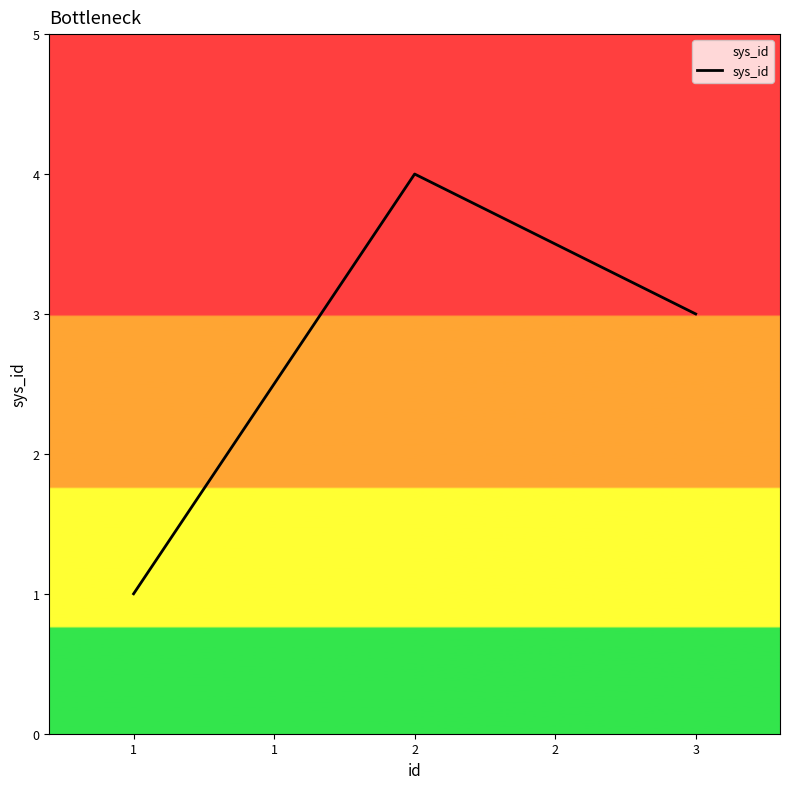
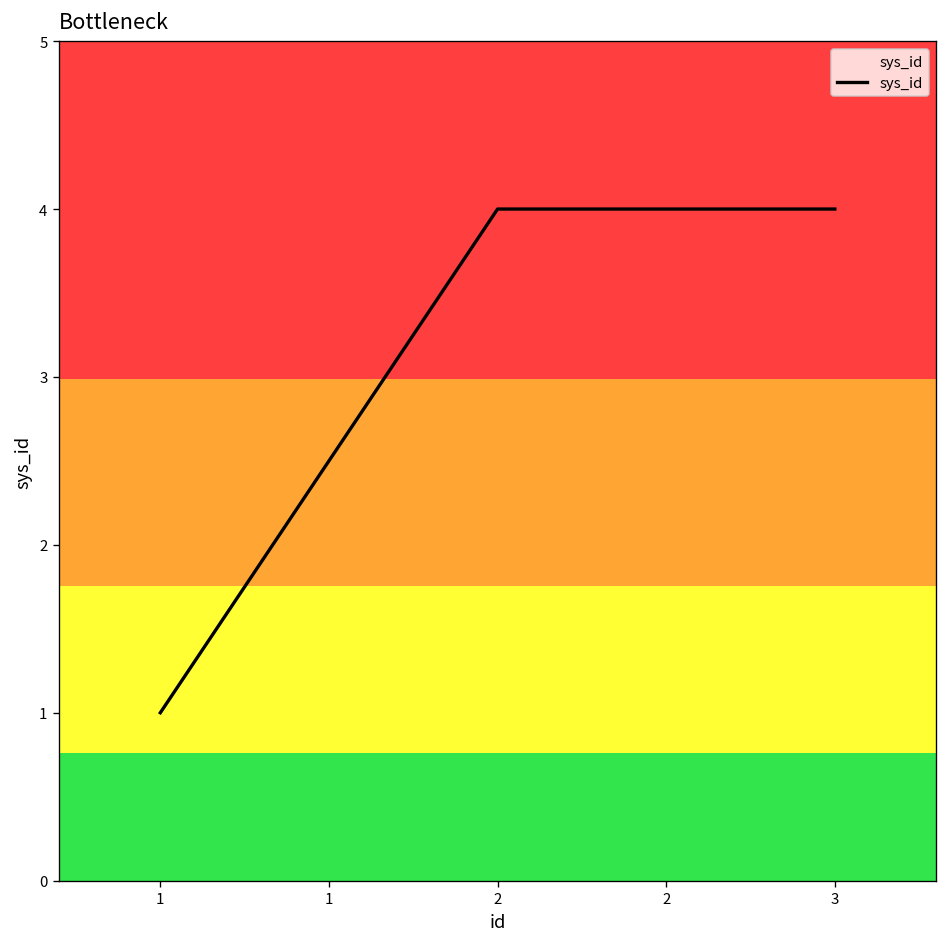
  {
    "1": 1,
    "2": 4,
-   "3": 3
+   "3": 4
  }
